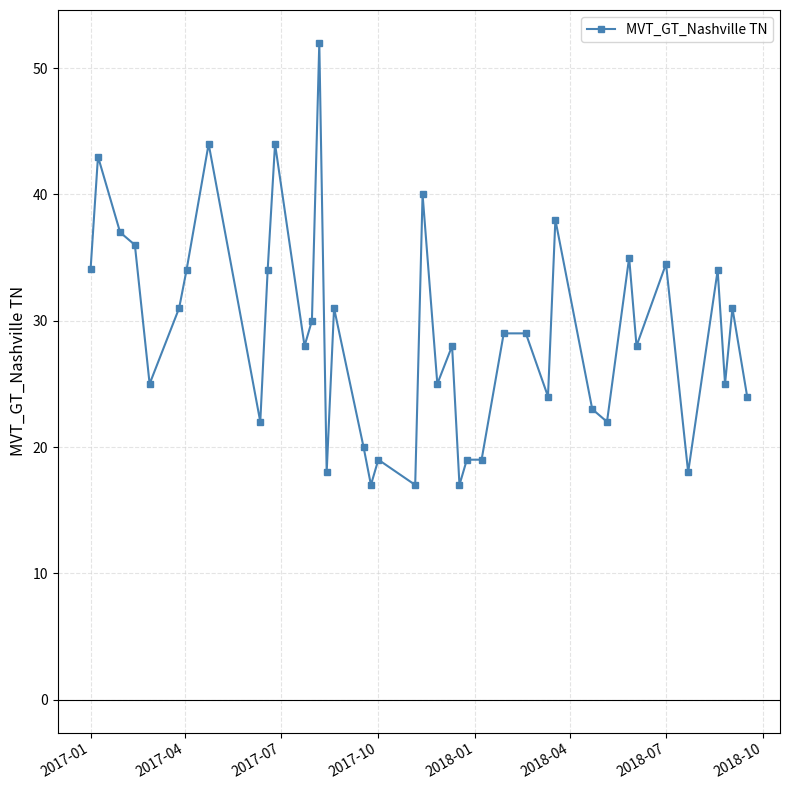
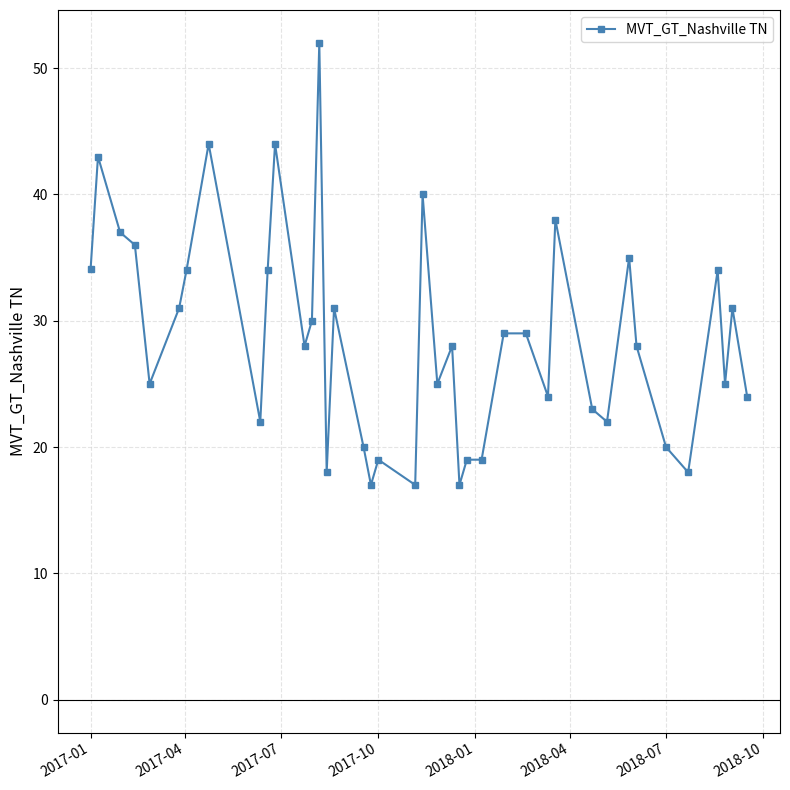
  {
    "2017-01": 34.1,
    "2017-10": 19.0,
-   "2018-07": 34.5
+   "2018-07": 20.0
  }
